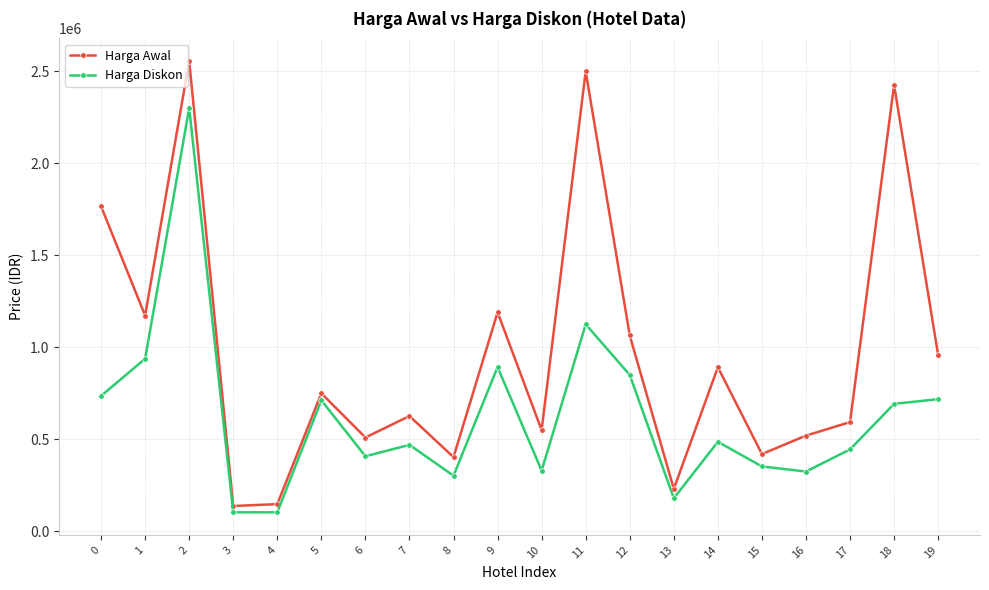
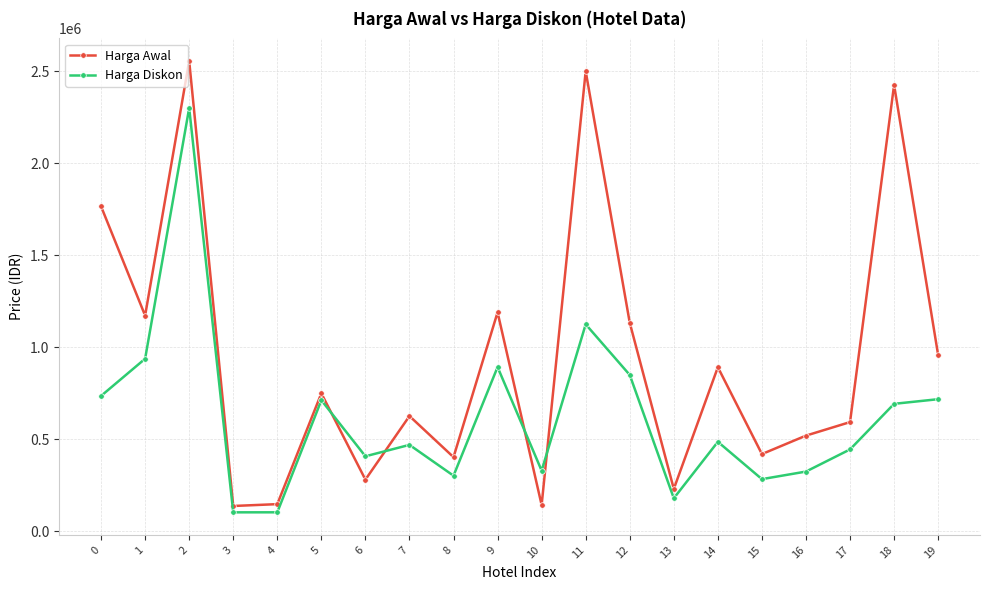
  {
    "Harga Awal": {
      "0": 1770000,
      "1": 1170000,
      "2": 2560000,
      "3": 140000,
      "4": 150000,
      "5": 750000,
-     "6": 510000,
+     "6": 280000,
      "7": 630000,
      "8": 400000,
      "9": 1190000,
-     "10": 550000,
+     "10": 140000,
      "11": 2500000,
-     "12": 1060000,
+     "12": 1130000,
      "13": 230000,
      "14": 890000,
      "15": 420000,
      "16": 520000,
      "17": 590000,
      "18": 2430000,
      "19": 960000
    },
    "Harga Diskon": {
      "0": 740000,
      "1": 940000,
      "2": 2300000,
      "3": 100000,
      "4": 100000,
      "5": 710000,
      "6": 410000,
      "7": 470000,
      "8": 300000,
      "9": 890000,
      "10": 330000,
      "11": 1130000,
      "12": 850000,
      "13": 180000,
      "14": 490000,
-     "15": 350000,
+     "15": 280000,
      "16": 330000,
      "17": 450000,
      "18": 690000,
      "19": 720000
    }
  }
